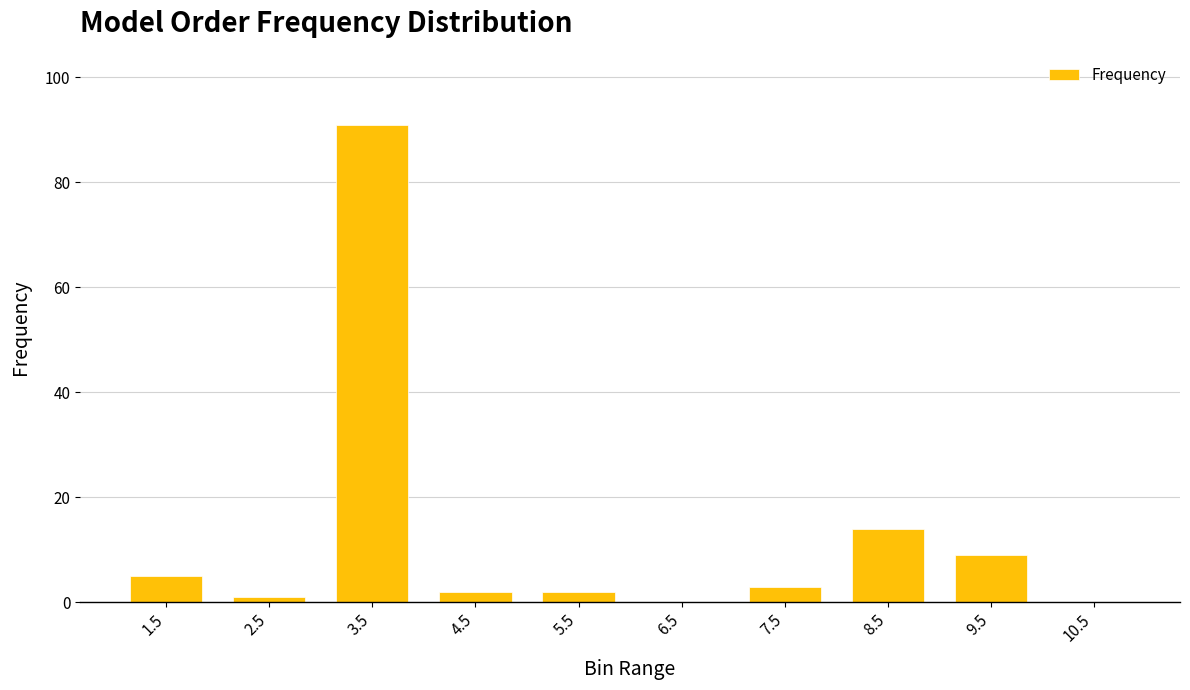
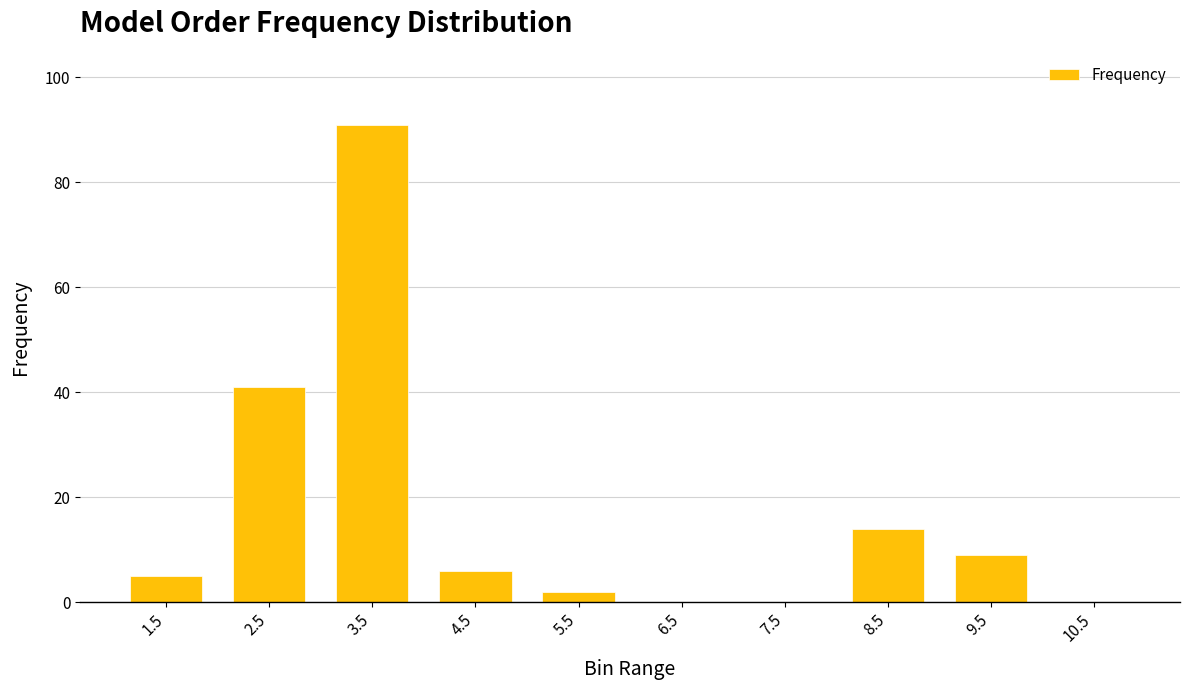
  {
    "1.5": 5,
-   "2.5": 1,
+   "2.5": 41,
    "3.5": 91,
-   "4.5": 2,
+   "4.5": 6,
    "5.5": 2,
    "6.5": 0,
-   "7.5": 3,
+   "7.5": 0,
    "8.5": 14,
    "9.5": 9,
    "10.5": 0
  }
